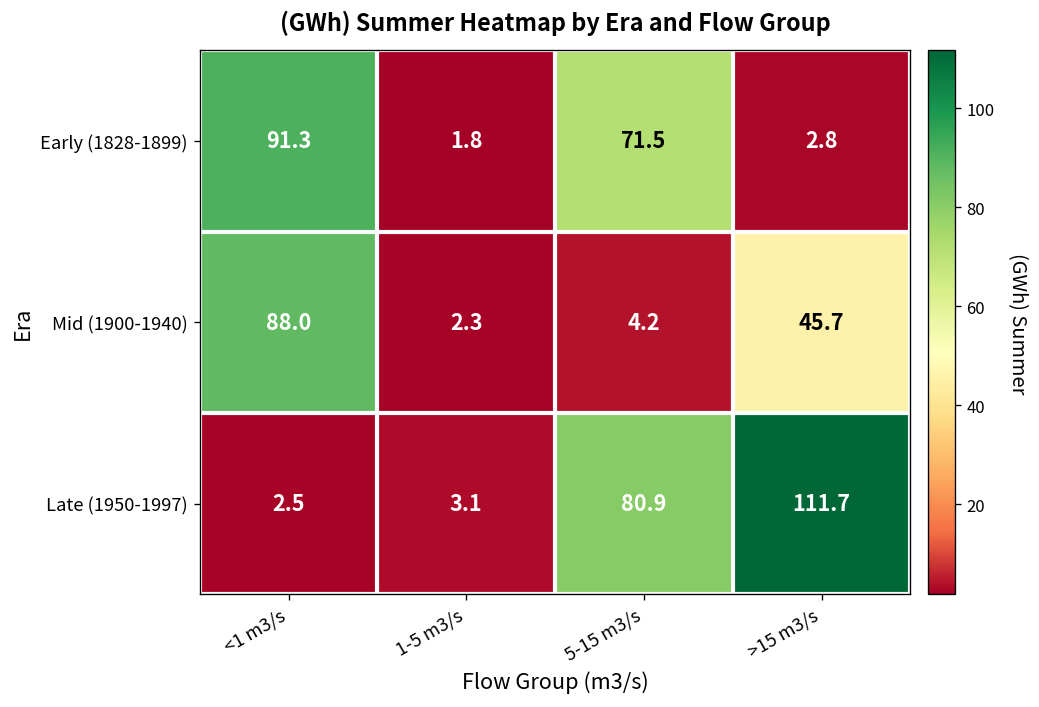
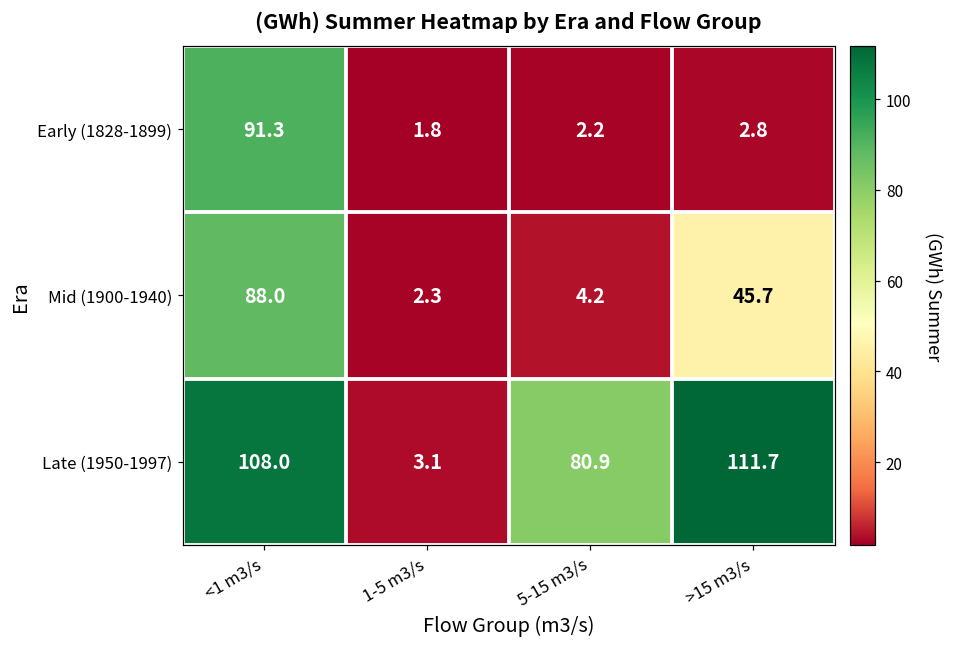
  {
    "Early (1828-1899)": {
      "<1 m3/s": 91.3,
      "1-5 m3/s": 1.8,
-     "5-15 m3/s": 71.5,
+     "5-15 m3/s": 2.2,
      ">15 m3/s": 2.8
    },
    "Mid (1900-1940)": {
      "<1 m3/s": 88.0,
      "1-5 m3/s": 2.3,
      "5-15 m3/s": 4.2,
      ">15 m3/s": 45.7
    },
    "Late (1950-1997)": {
-     "<1 m3/s": 2.5,
+     "<1 m3/s": 108.0,
      "1-5 m3/s": 3.1,
      "5-15 m3/s": 80.9,
      ">15 m3/s": 111.7
    }
  }
